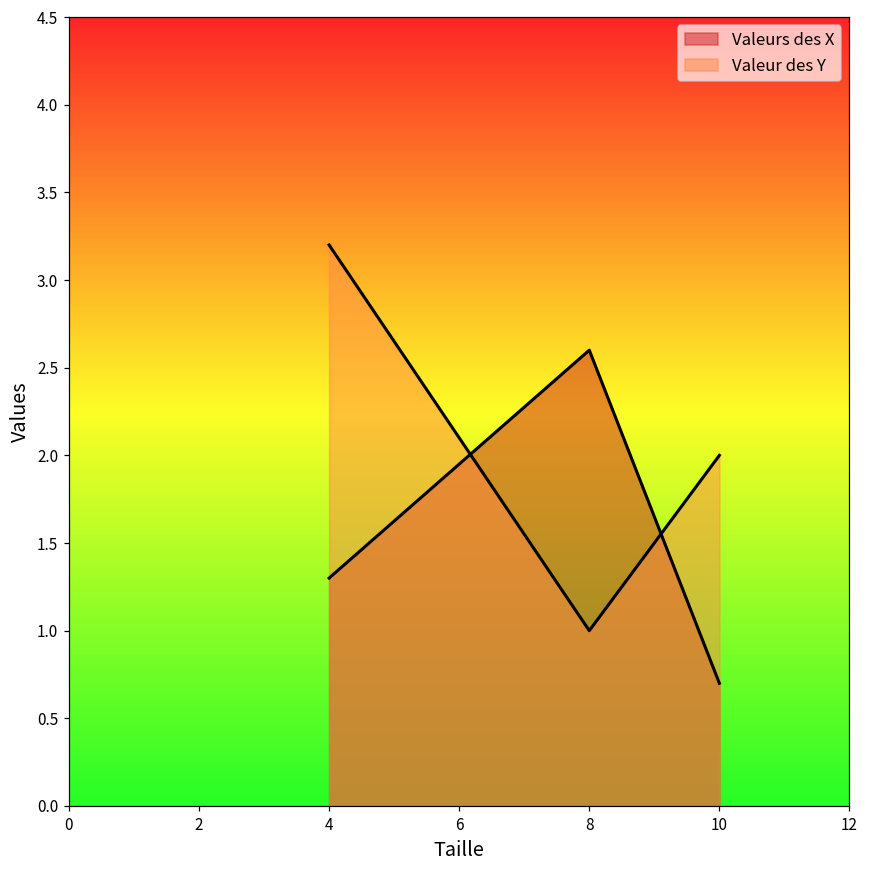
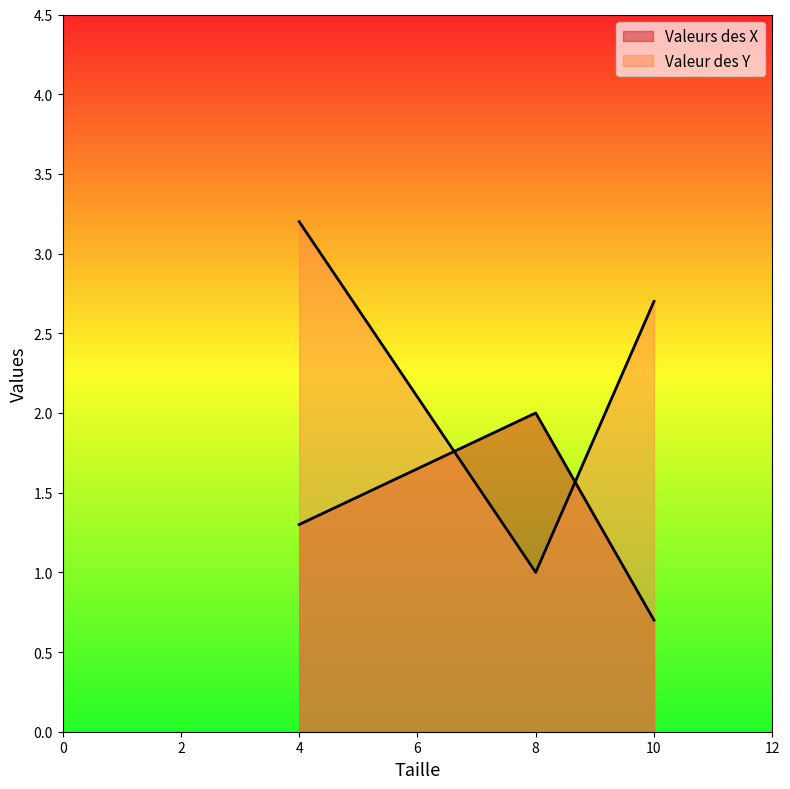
  {
    "Valeurs des X": {
      "4": 1.3,
-     "8": 2.6,
+     "8": 2.0,
      "10": 0.7
    },
    "Valeur des Y": {
      "4": 3.2,
      "8": 1.0,
-     "10": 2.0
+     "10": 2.7
    }
  }
